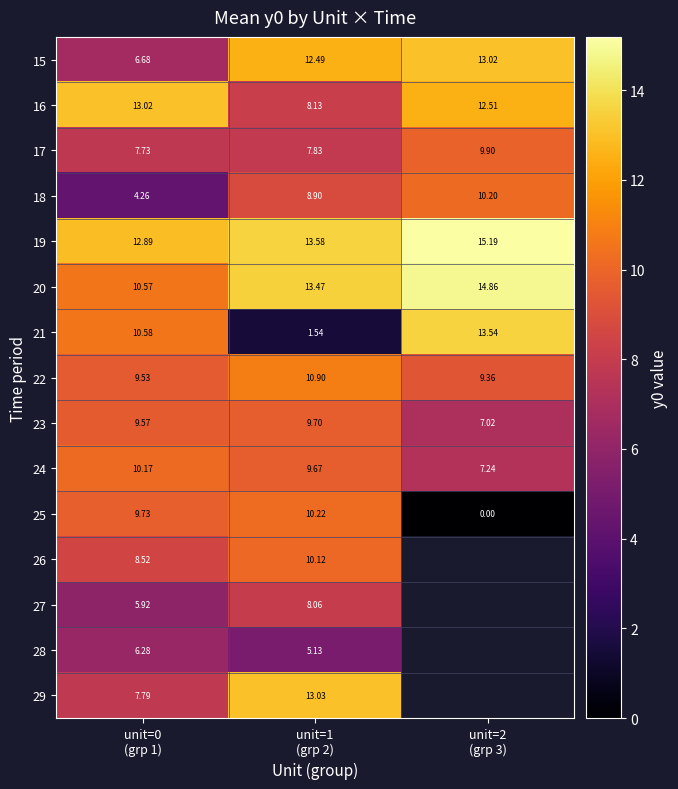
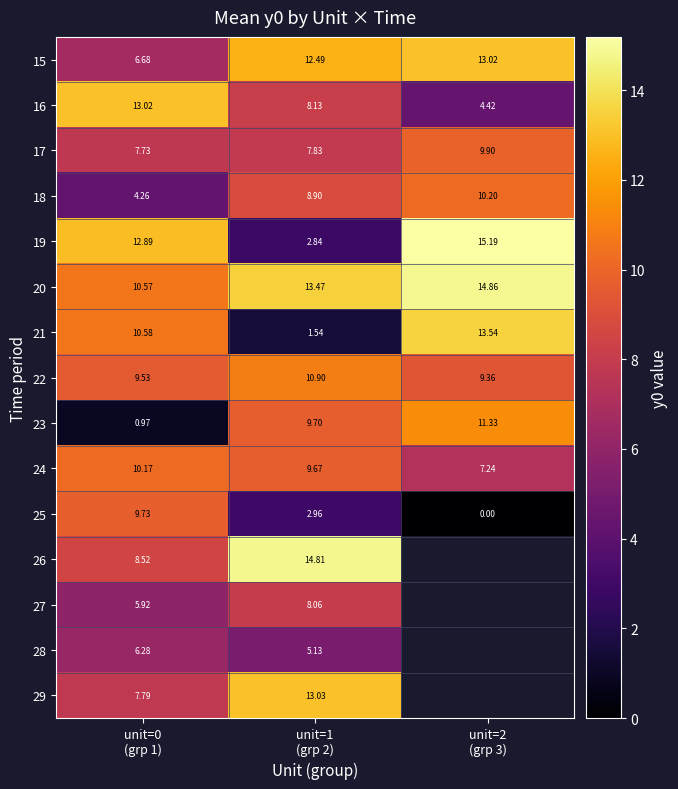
  {
    "15": {
      "unit=0 (grp 1)": 6.68,
      "unit=1 (grp 2)": 12.49,
      "unit=2 (grp 3)": 13.02
    },
    "16": {
      "unit=0 (grp 1)": 13.02,
      "unit=1 (grp 2)": 8.13,
-     "unit=2 (grp 3)": 12.51
+     "unit=2 (grp 3)": 4.42
    },
    "17": {
      "unit=0 (grp 1)": 7.73,
      "unit=1 (grp 2)": 7.83,
      "unit=2 (grp 3)": 9.90
    },
    "18": {
      "unit=0 (grp 1)": 4.26,
      "unit=1 (grp 2)": 8.90,
      "unit=2 (grp 3)": 10.20
    },
    "19": {
      "unit=0 (grp 1)": 12.89,
-     "unit=1 (grp 2)": 13.58,
+     "unit=1 (grp 2)": 2.84,
      "unit=2 (grp 3)": 15.19
    },
    "20": {
      "unit=0 (grp 1)": 10.57,
      "unit=1 (grp 2)": 13.47,
      "unit=2 (grp 3)": 14.86
    },
    "21": {
      "unit=0 (grp 1)": 10.58,
      "unit=1 (grp 2)": 1.54,
      "unit=2 (grp 3)": 13.54
    },
    "22": {
      "unit=0 (grp 1)": 9.53,
      "unit=1 (grp 2)": 10.90,
      "unit=2 (grp 3)": 9.36
    },
    "23": {
-     "unit=0 (grp 1)": 9.57,
+     "unit=0 (grp 1)": 0.97,
      "unit=1 (grp 2)": 9.70,
-     "unit=2 (grp 3)": 7.02
+     "unit=2 (grp 3)": 11.33
    },
    "24": {
      "unit=0 (grp 1)": 10.17,
      "unit=1 (grp 2)": 9.67,
      "unit=2 (grp 3)": 7.24
    },
    "25": {
      "unit=0 (grp 1)": 9.73,
-     "unit=1 (grp 2)": 10.22,
+     "unit=1 (grp 2)": 2.96,
      "unit=2 (grp 3)": 0.00
    },
    "26": {
      "unit=0 (grp 1)": 8.52,
-     "unit=1 (grp 2)": 10.12
+     "unit=1 (grp 2)": 14.81
    },
    "27": {
      "unit=0 (grp 1)": 5.92,
      "unit=1 (grp 2)": 8.06
    },
    "28": {
      "unit=0 (grp 1)": 6.28,
      "unit=1 (grp 2)": 5.13
    },
    "29": {
      "unit=0 (grp 1)": 7.79,
      "unit=1 (grp 2)": 13.03
    }
  }
